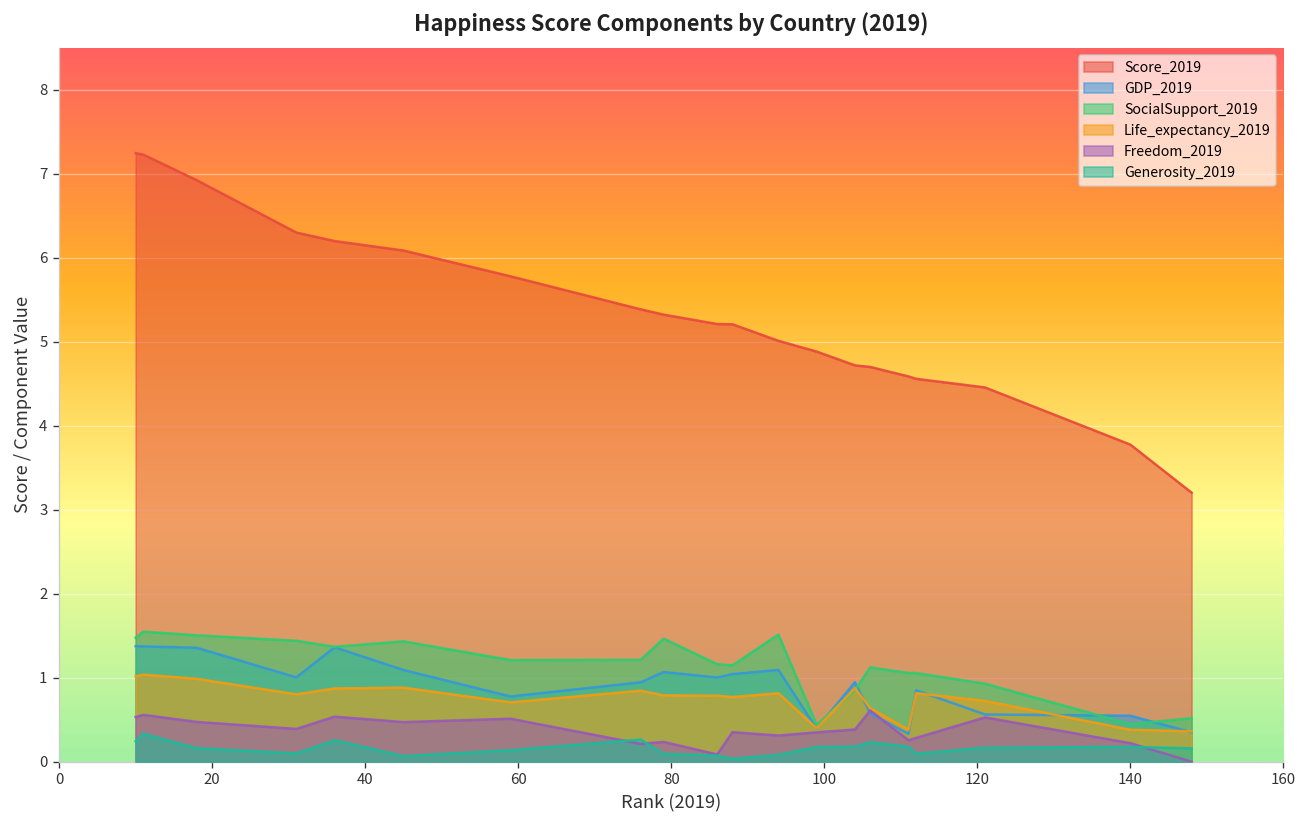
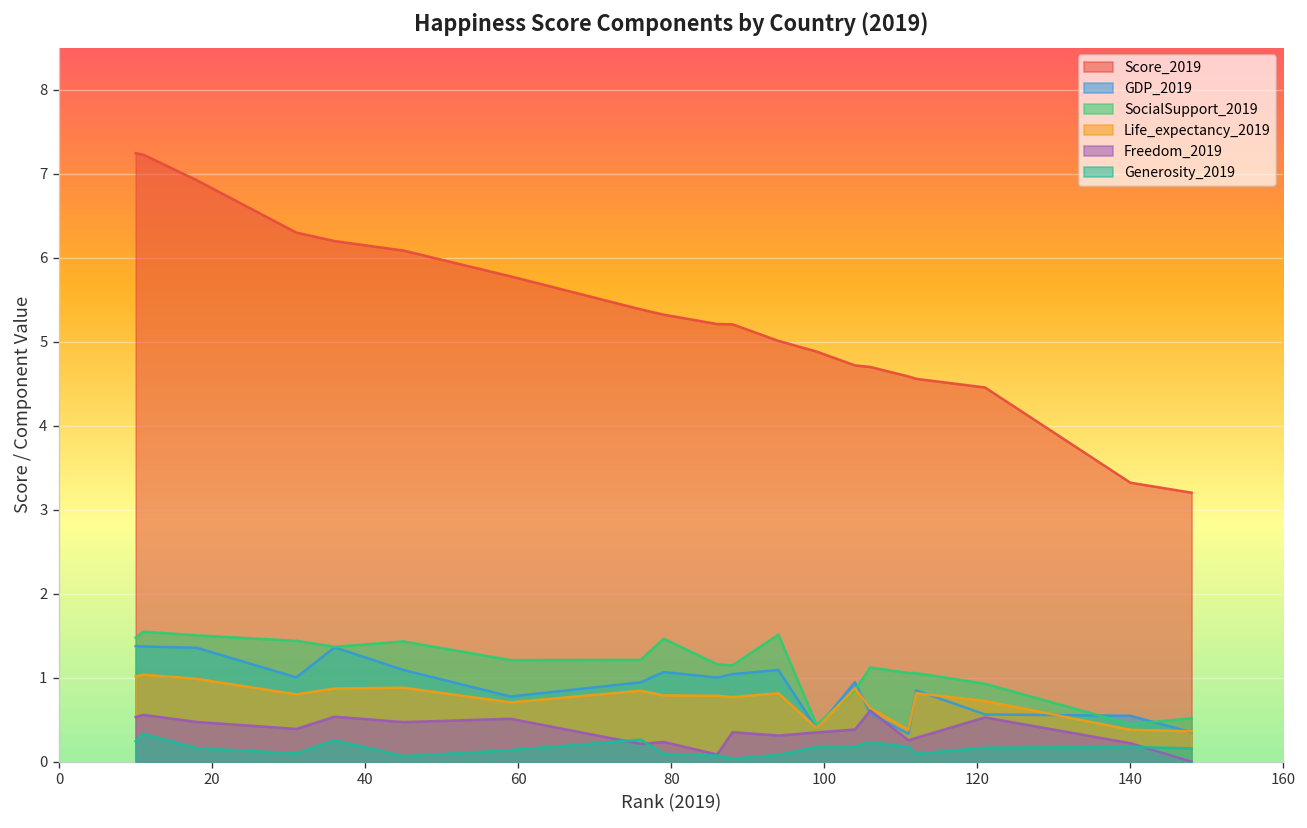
  {
    "Score_2019": {
-     "140": 3.8
+     "140": 3.3
    },
    "GDP_2019": {
      "140": 0.5
    },
    "Life_expectancy_2019": {
      "140": 0.4
    },
    "Freedom_2019": {
      "140": 0.2
    }
  }
